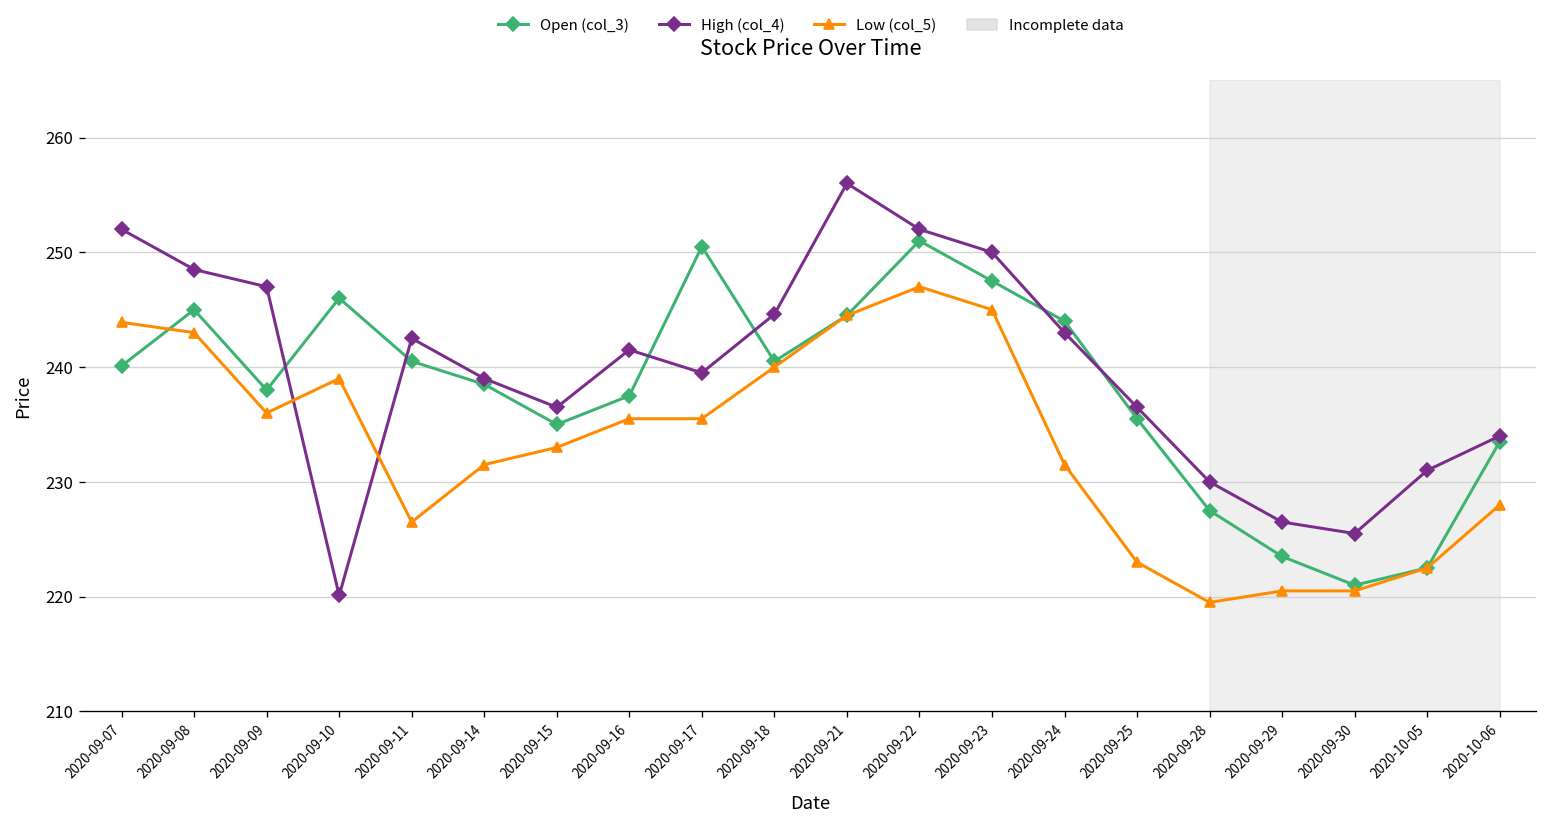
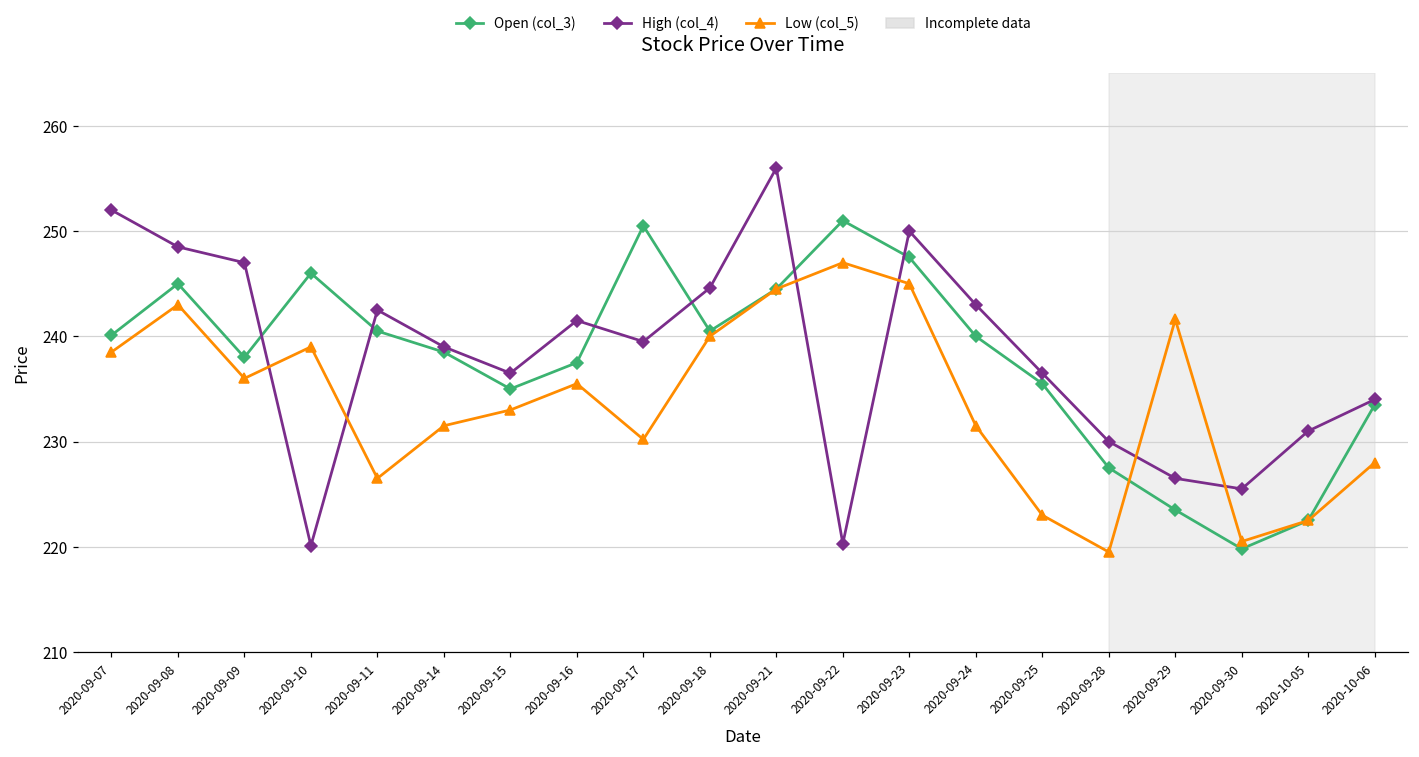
  {
    "Open (col_3)": {
      "2020-09-07": 240,
      "2020-09-08": 245,
      "2020-09-09": 238,
      "2020-09-10": 246,
      "2020-09-11": 241,
      "2020-09-14": 239,
      "2020-09-15": 235,
      "2020-09-16": 238,
      "2020-09-17": 251,
      "2020-09-18": 241,
      "2020-09-22": 251,
      "2020-09-23": 248,
-     "2020-09-24": 244,
+     "2020-09-24": 240,
      "2020-09-25": 236,
      "2020-09-28": 228,
      "2020-09-29": 224,
-     "2020-09-30": 221,
+     "2020-09-30": 220,
      "2020-10-06": 234
    },
    "High (col_4)": {
      "2020-09-07": 252,
      "2020-09-08": 249,
      "2020-09-09": 247,
      "2020-09-10": 220,
      "2020-09-11": 243,
      "2020-09-14": 239,
      "2020-09-15": 237,
      "2020-09-16": 242,
      "2020-09-17": 240,
      "2020-09-18": 245,
      "2020-09-21": 256,
-     "2020-09-22": 252,
+     "2020-09-22": 220,
      "2020-09-23": 250,
      "2020-09-24": 243,
      "2020-09-25": 237,
      "2020-09-28": 230,
      "2020-09-29": 227,
      "2020-09-30": 226,
      "2020-10-05": 231,
      "2020-10-06": 234
    },
    "Low (col_5)": {
-     "2020-09-07": 244,
+     "2020-09-07": 239,
      "2020-09-08": 243,
      "2020-09-09": 236,
      "2020-09-10": 239,
      "2020-09-11": 227,
      "2020-09-14": 232,
      "2020-09-15": 233,
      "2020-09-16": 236,
-     "2020-09-17": 236,
+     "2020-09-17": 230,
      "2020-09-18": 240,
      "2020-09-22": 247,
      "2020-09-23": 245,
      "2020-09-24": 232,
      "2020-09-25": 223,
      "2020-09-28": 220,
-     "2020-09-29": 221,
+     "2020-09-29": 242,
      "2020-09-30": 221,
      "2020-10-06": 228
    }
  }
